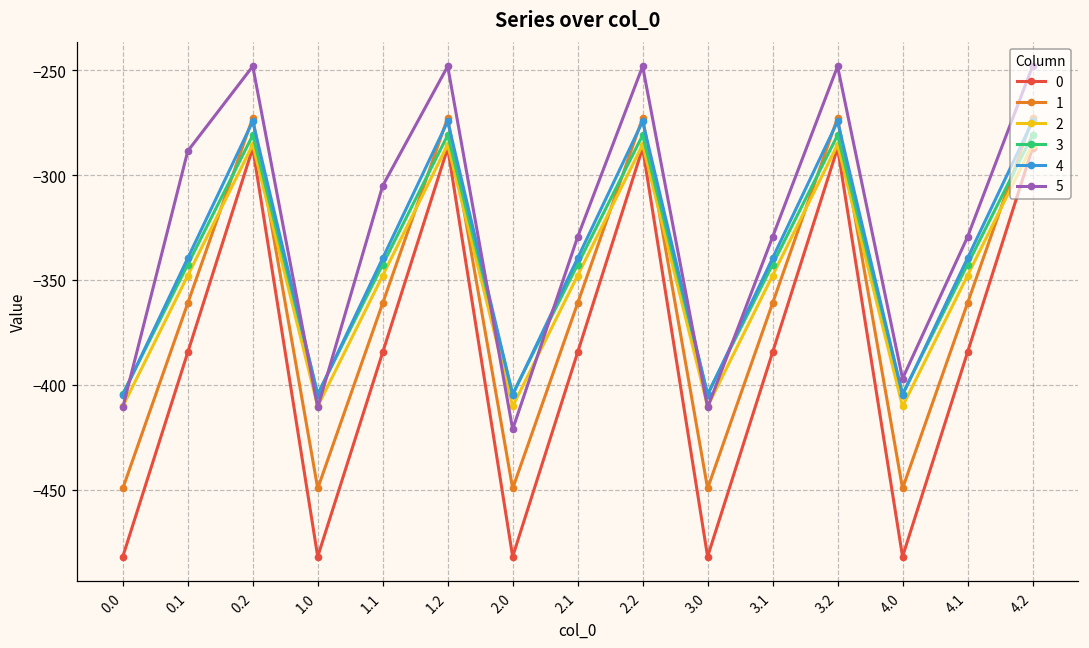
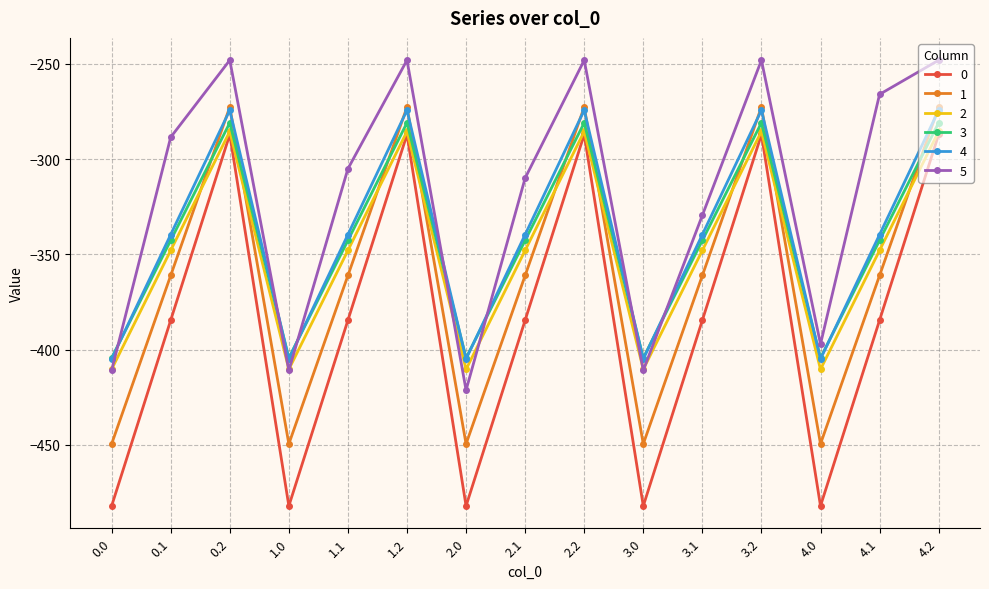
  {
    "2": {
      "0.1": -348,
      "0.2": -286,
      "1.1": -348,
      "1.2": -286,
      "2.0": -410,
      "2.1": -348,
      "2.2": -286,
      "3.1": -348,
      "3.2": -286,
      "4.0": -410,
      "4.1": -348
    },
    "3": {
      "0.1": -343,
      "0.2": -281,
      "1.1": -343,
      "1.2": -281,
      "2.1": -343,
      "2.2": -281,
      "3.1": -343,
      "3.2": -281,
      "4.1": -343
    },
    "4": {
      "0.1": -340,
      "0.2": -274,
      "1.1": -340,
      "1.2": -274,
      "2.1": -340,
      "2.2": -274,
      "3.1": -340,
      "3.2": -274,
      "4.1": -340
    },
    "5": {
      "0.1": -289,
      "0.2": -248,
      "1.1": -305,
      "1.2": -248,
      "2.0": -421,
-     "2.1": -330,
+     "2.1": -310,
      "2.2": -248,
      "3.1": -330,
      "3.2": -248,
      "4.0": -397,
-     "4.1": -330
+     "4.1": -266
    }
  }
